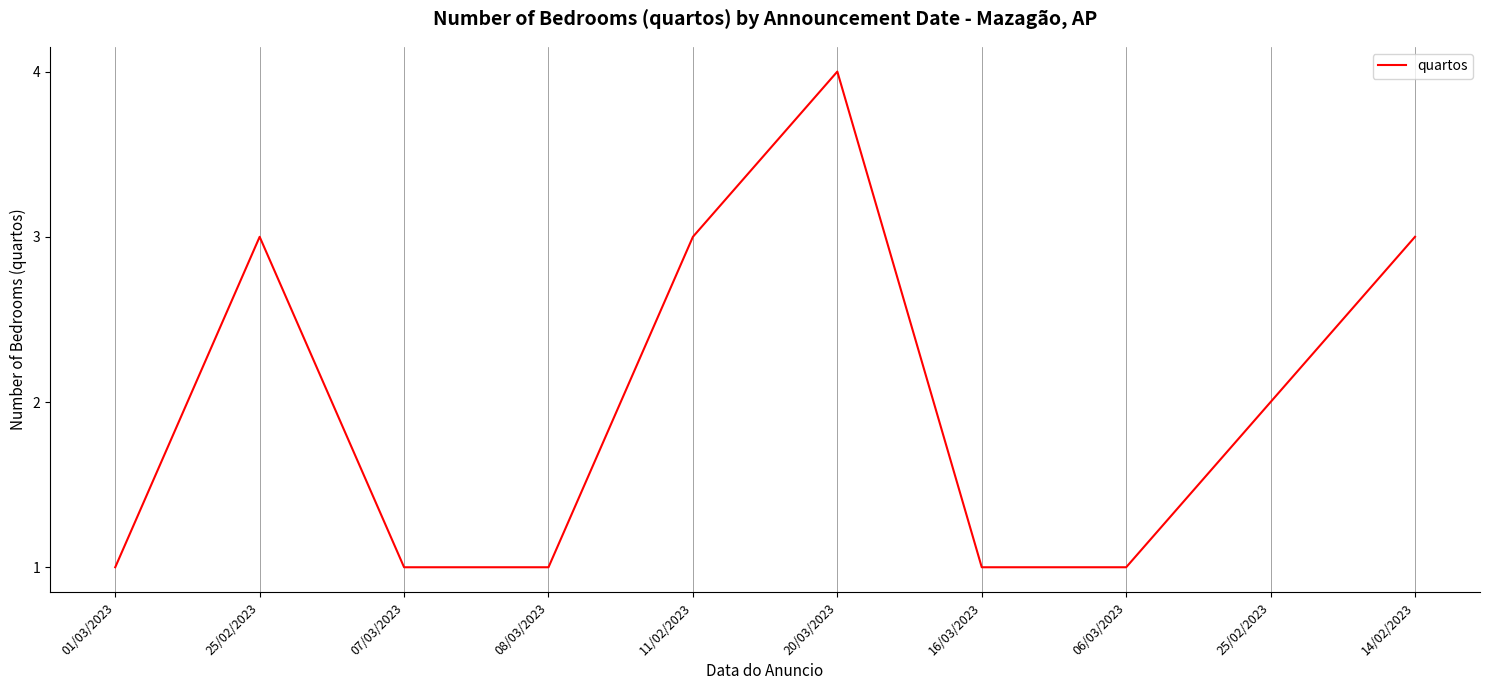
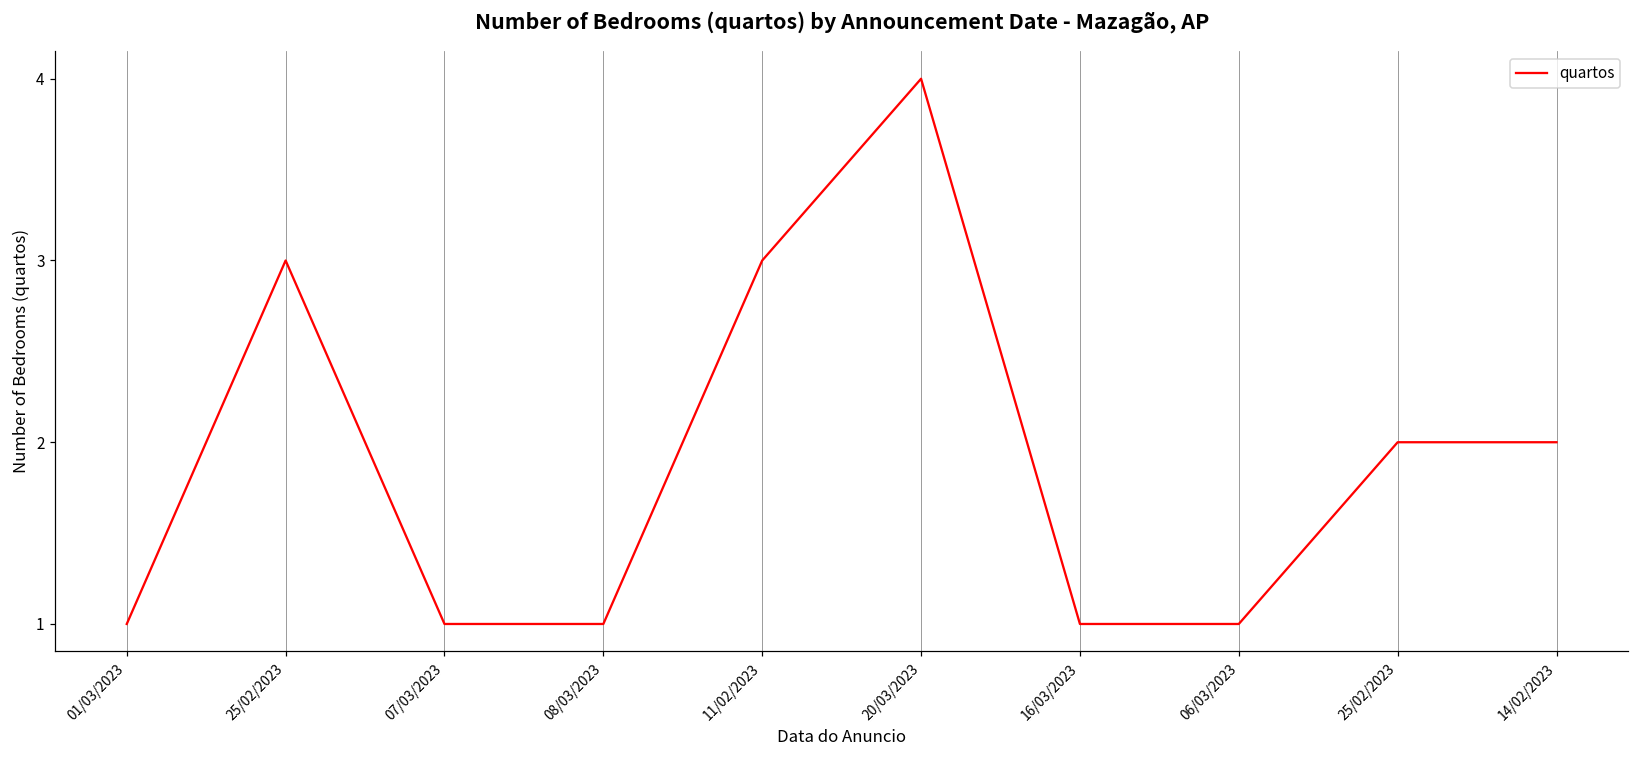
  {
    "01/03/2023": 1,
    "07/03/2023": 1,
    "08/03/2023": 1,
    "11/02/2023": 3,
    "20/03/2023": 4,
    "16/03/2023": 1,
    "06/03/2023": 1,
-   "14/02/2023": 3
+   "14/02/2023": 2
  }
